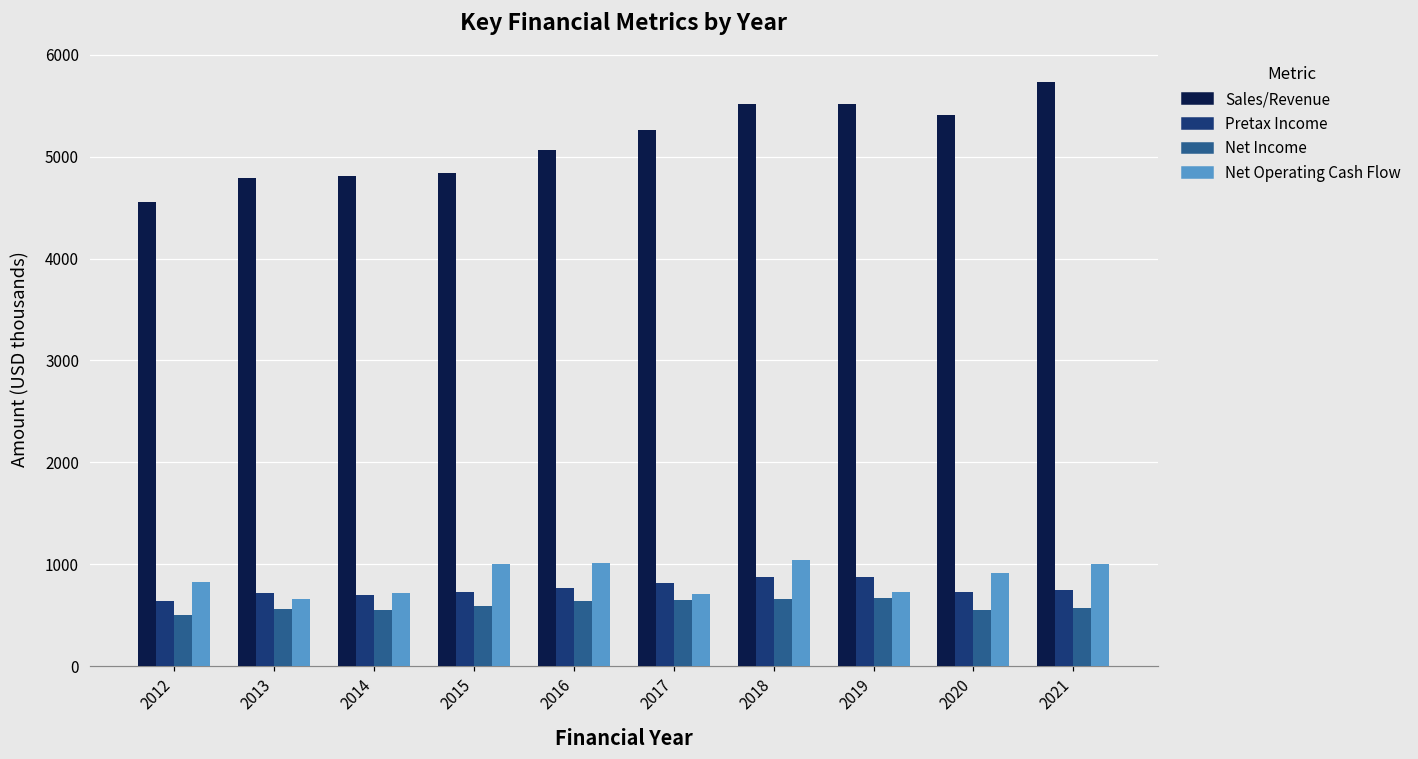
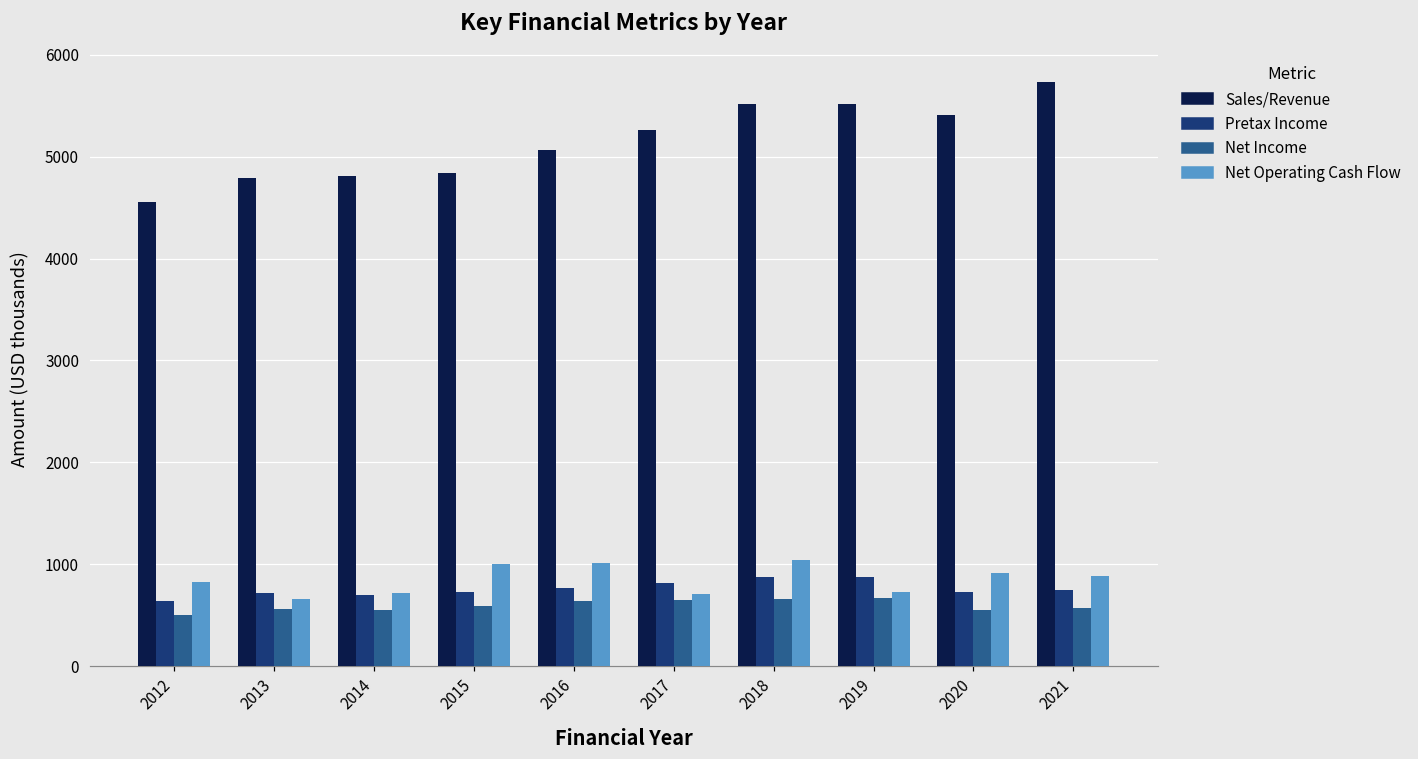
  {
    "Net Operating Cash Flow": {
      "2012": 800,
      "2013": 700,
      "2014": 700,
      "2015": 1000,
      "2016": 1000,
      "2017": 700,
      "2018": 1000,
      "2019": 700,
      "2020": 900,
-     "2021": 1000
+     "2021": 900
    }
  }
